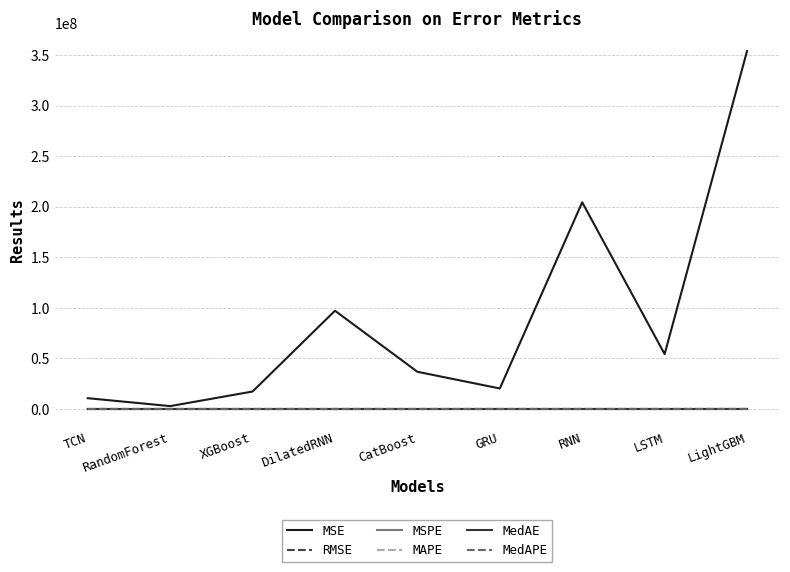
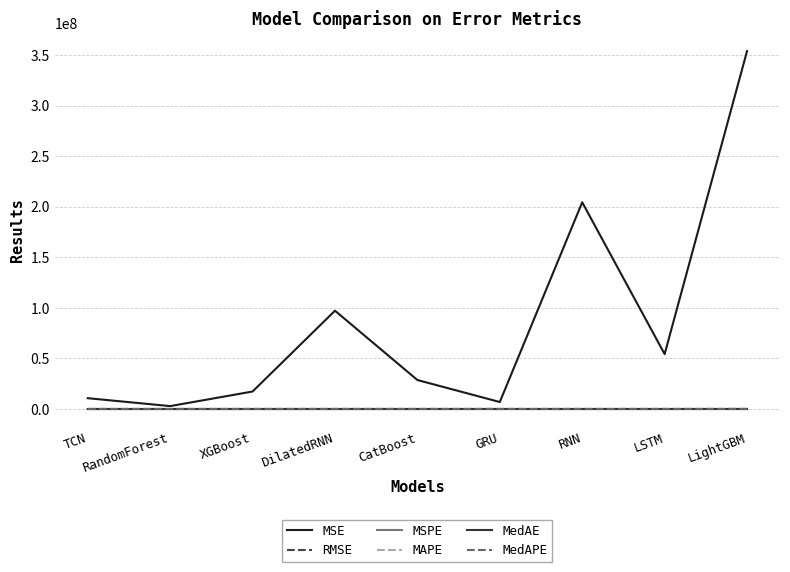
  {
    "MSE": {
      "TCN": 11000000,
      "RandomForest": 3000000,
      "XGBoost": 17000000,
      "DilatedRNN": 97000000,
-     "CatBoost": 37000000,
-     "GRU": 20000000,
+     "CatBoost": 29000000,
+     "GRU": 7000000,
      "RNN": 205000000,
      "LSTM": 54000000,
      "LightGBM": 354000000
    },
    "MedAPE": {
      "TCN": 0,
      "RandomForest": 0,
      "XGBoost": 0,
      "DilatedRNN": 0,
      "CatBoost": 0,
      "GRU": 0,
      "RNN": 0,
      "LSTM": 0,
      "LightGBM": 0
    }
  }
